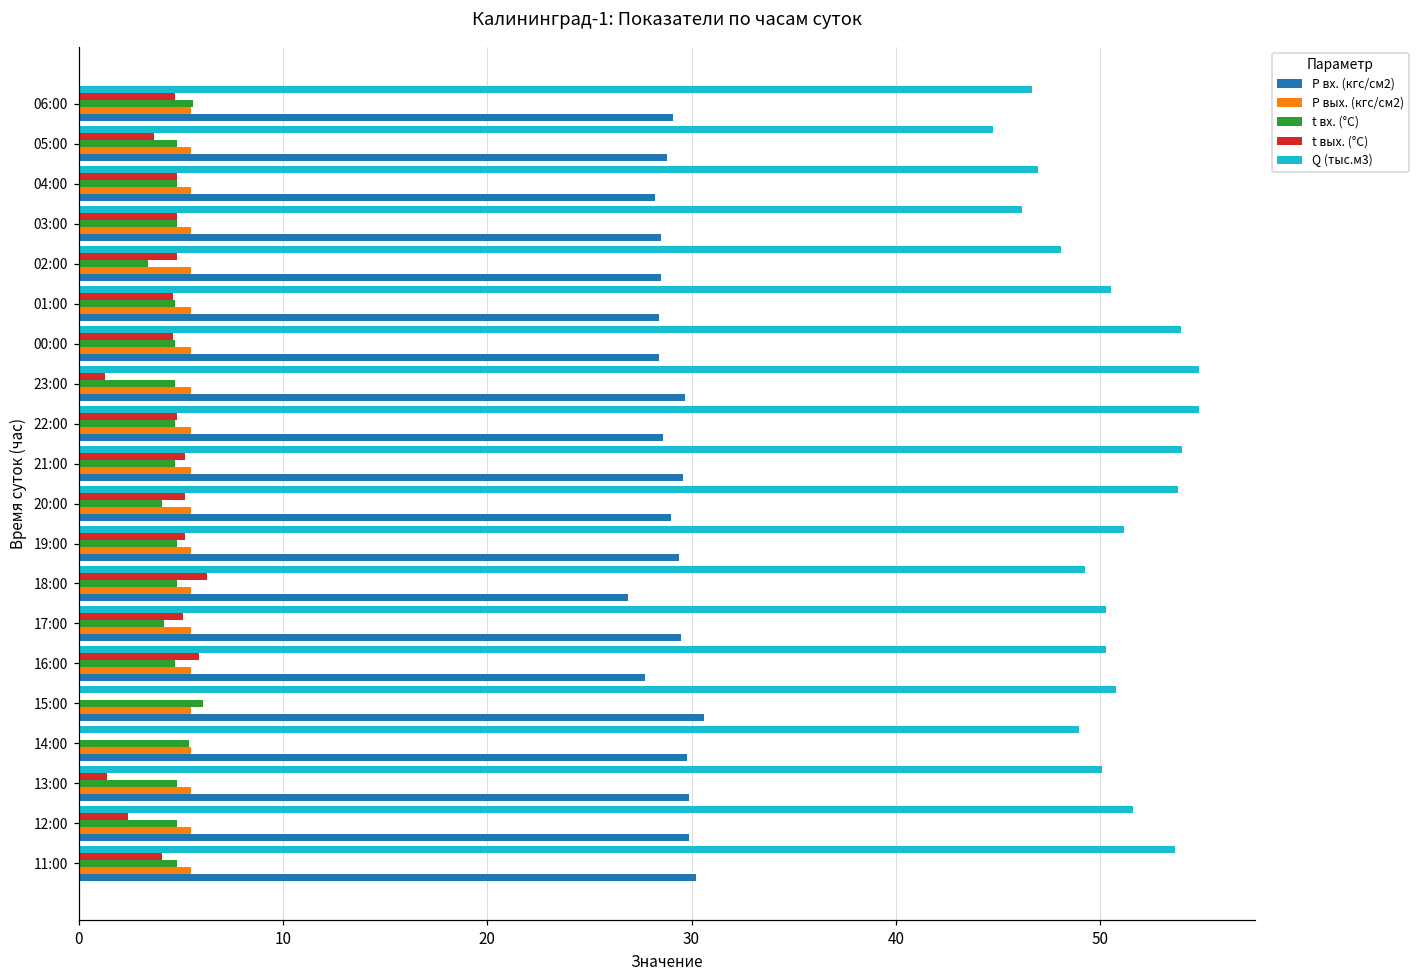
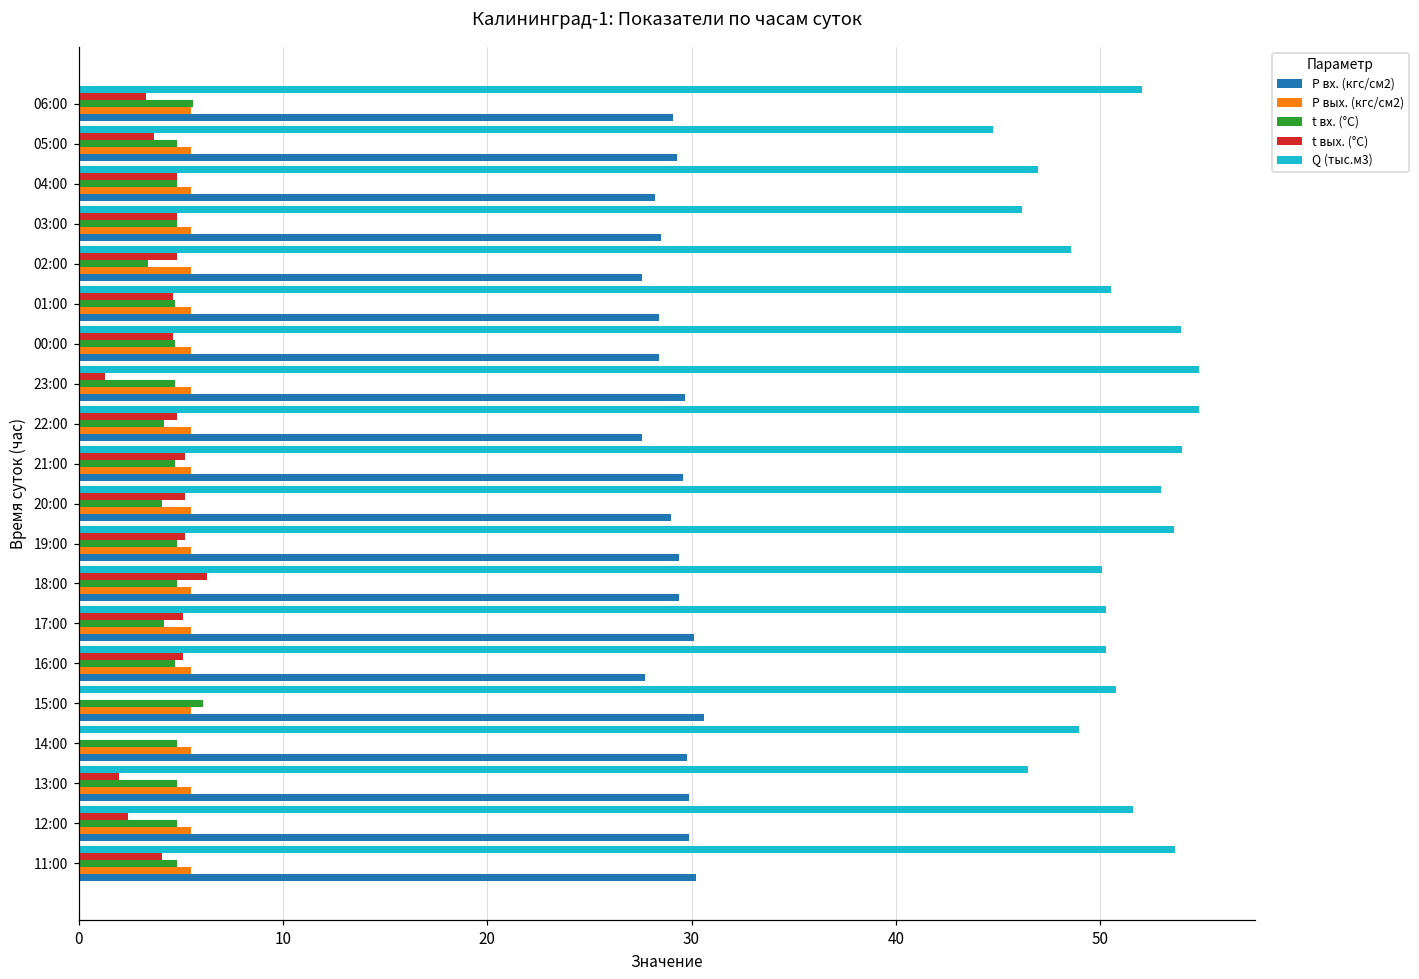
  {
    "P вх. (кгс/см2)": {
      "06:00": 29.1,
-     "05:00": 28.8,
+     "05:00": 29.3,
      "04:00": 28.2,
      "03:00": 28.5,
-     "02:00": 28.5,
+     "02:00": 27.6,
      "01:00": 28.4,
      "00:00": 28.4,
      "23:00": 29.7,
-     "22:00": 28.6,
+     "22:00": 27.6,
      "21:00": 29.6,
      "20:00": 29.0,
      "19:00": 29.4,
-     "18:00": 26.9,
-     "17:00": 29.5,
+     "18:00": 29.4,
+     "17:00": 30.1,
      "16:00": 27.7,
      "15:00": 30.6,
      "14:00": 29.8,
      "13:00": 29.9,
      "12:00": 29.9,
      "11:00": 30.2
    },
    "P вых. (кгс/см2)": {
      "06:00": 5.5,
      "05:00": 5.5,
      "04:00": 5.5,
      "03:00": 5.5,
      "02:00": 5.5,
      "01:00": 5.5,
      "00:00": 5.5,
      "23:00": 5.5,
      "22:00": 5.5,
      "21:00": 5.5,
      "20:00": 5.5,
      "19:00": 5.5,
      "18:00": 5.5,
      "17:00": 5.5,
      "16:00": 5.5,
      "15:00": 5.5,
      "14:00": 5.5,
      "13:00": 5.5,
      "12:00": 5.5,
      "11:00": 5.5
    },
    "t вх. (°C)": {
      "06:00": 5.6,
      "05:00": 4.8,
      "04:00": 4.8,
      "03:00": 4.8,
      "02:00": 3.4,
      "01:00": 4.7,
      "00:00": 4.7,
      "23:00": 4.7,
-     "22:00": 4.7,
+     "22:00": 4.2,
      "21:00": 4.7,
      "20:00": 4.1,
      "19:00": 4.8,
      "18:00": 4.8,
      "17:00": 4.2,
      "16:00": 4.7,
      "15:00": 6.1,
-     "14:00": 5.4,
+     "14:00": 4.8,
      "13:00": 4.8,
      "12:00": 4.8,
      "11:00": 4.8
    },
    "t вых. (°C)": {
-     "06:00": 4.7,
+     "06:00": 3.3,
      "05:00": 3.7,
      "04:00": 4.8,
      "03:00": 4.8,
      "02:00": 4.8,
      "01:00": 4.6,
      "00:00": 4.6,
      "23:00": 1.3,
      "22:00": 4.8,
      "21:00": 5.2,
      "20:00": 5.2,
      "19:00": 5.2,
      "18:00": 6.3,
      "17:00": 5.1,
-     "16:00": 5.9,
+     "16:00": 5.1,
      "15:00": 0.0,
      "14:00": 0.0,
-     "13:00": 1.4,
+     "13:00": 2.0,
      "12:00": 2.4,
      "11:00": 4.1
    },
    "Q (тыс.м3)": {
-     "06:00": 46.7,
+     "06:00": 52.0,
      "05:00": 44.7,
      "04:00": 46.9,
      "03:00": 46.2,
-     "02:00": 48.1,
+     "02:00": 48.6,
      "01:00": 50.5,
      "00:00": 54.0,
      "23:00": 54.8,
      "22:00": 54.8,
      "21:00": 54.0,
-     "20:00": 53.8,
-     "19:00": 51.2,
-     "18:00": 49.3,
+     "20:00": 53.0,
+     "19:00": 53.6,
+     "18:00": 50.1,
      "17:00": 50.3,
      "16:00": 50.3,
      "15:00": 50.8,
      "14:00": 49.0,
-     "13:00": 50.1,
+     "13:00": 46.5,
      "12:00": 51.6,
      "11:00": 53.6
    }
  }
